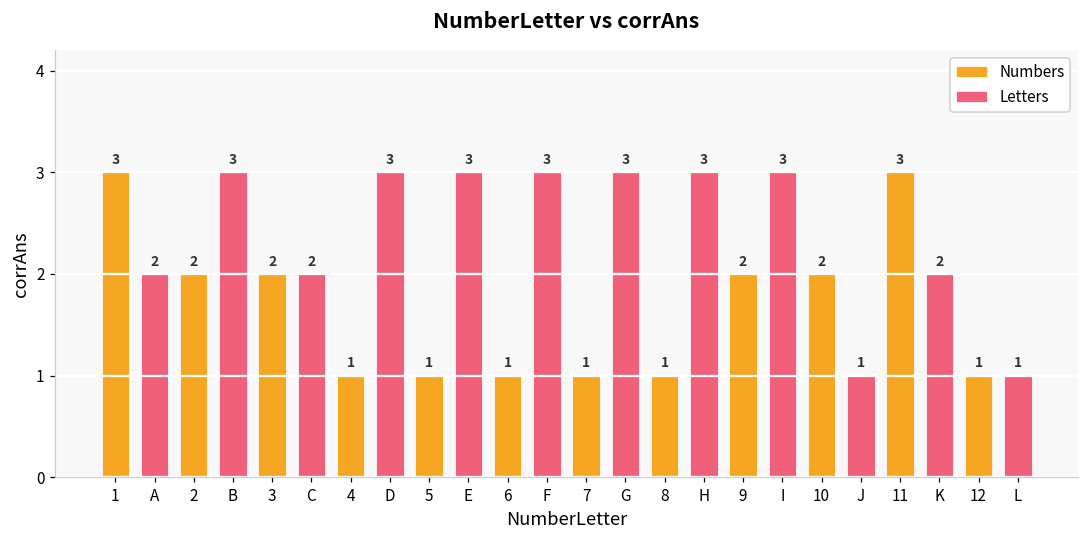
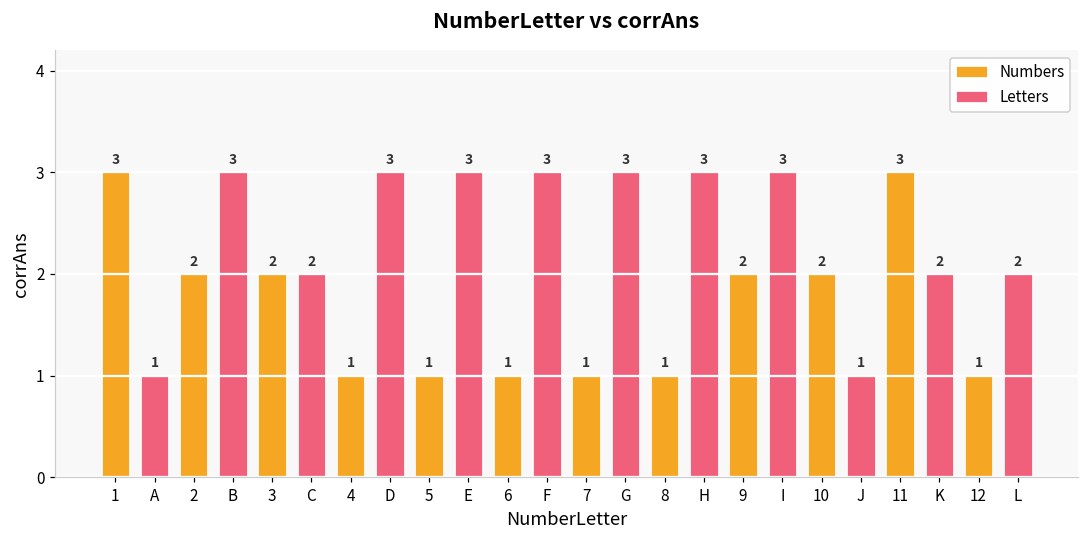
  {
    "Numbers": {
      "1": 3,
      "2": 2,
      "3": 2,
      "4": 1,
      "5": 1,
      "6": 1,
      "7": 1,
      "8": 1,
      "9": 2,
      "10": 2,
      "11": 3,
      "12": 1
    },
    "Letters": {
-     "A": 2,
+     "A": 1,
      "B": 3,
      "C": 2,
      "D": 3,
      "E": 3,
      "F": 3,
      "G": 3,
      "H": 3,
      "I": 3,
      "J": 1,
      "K": 2,
-     "L": 1
+     "L": 2
    }
  }
